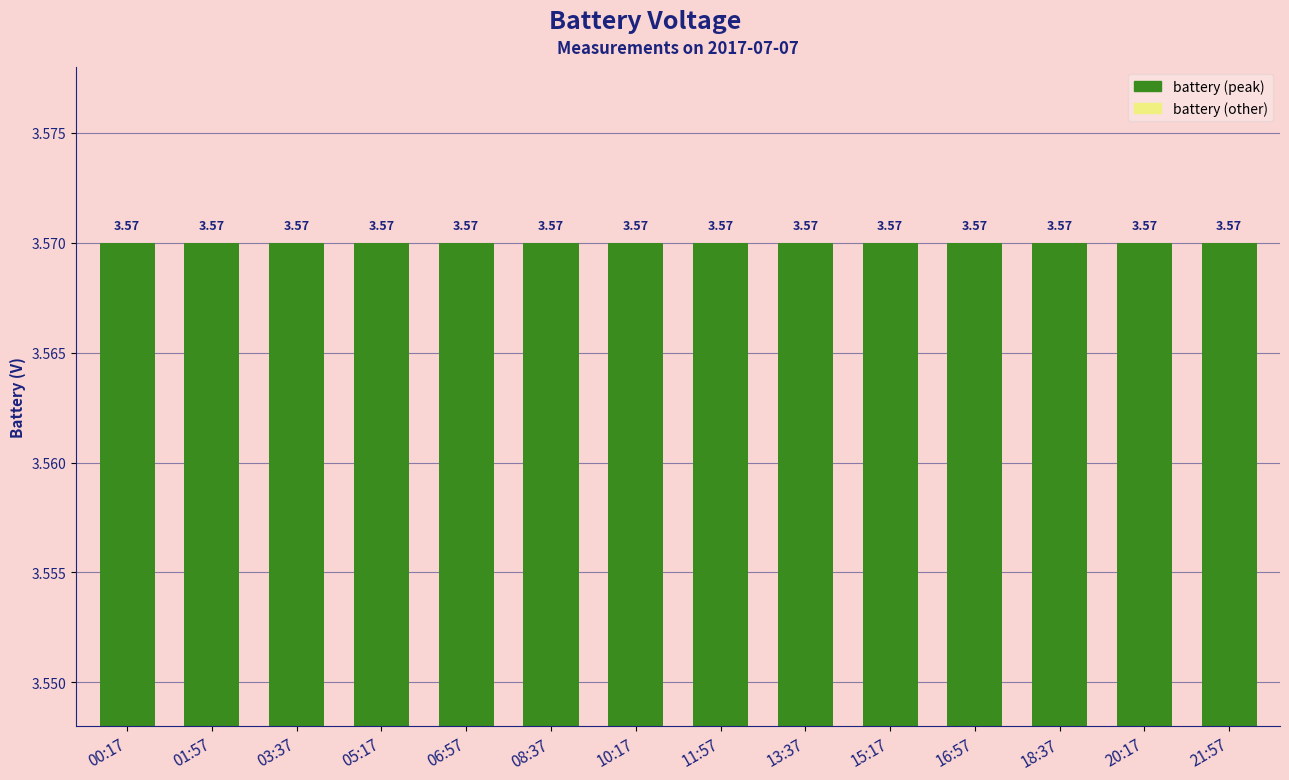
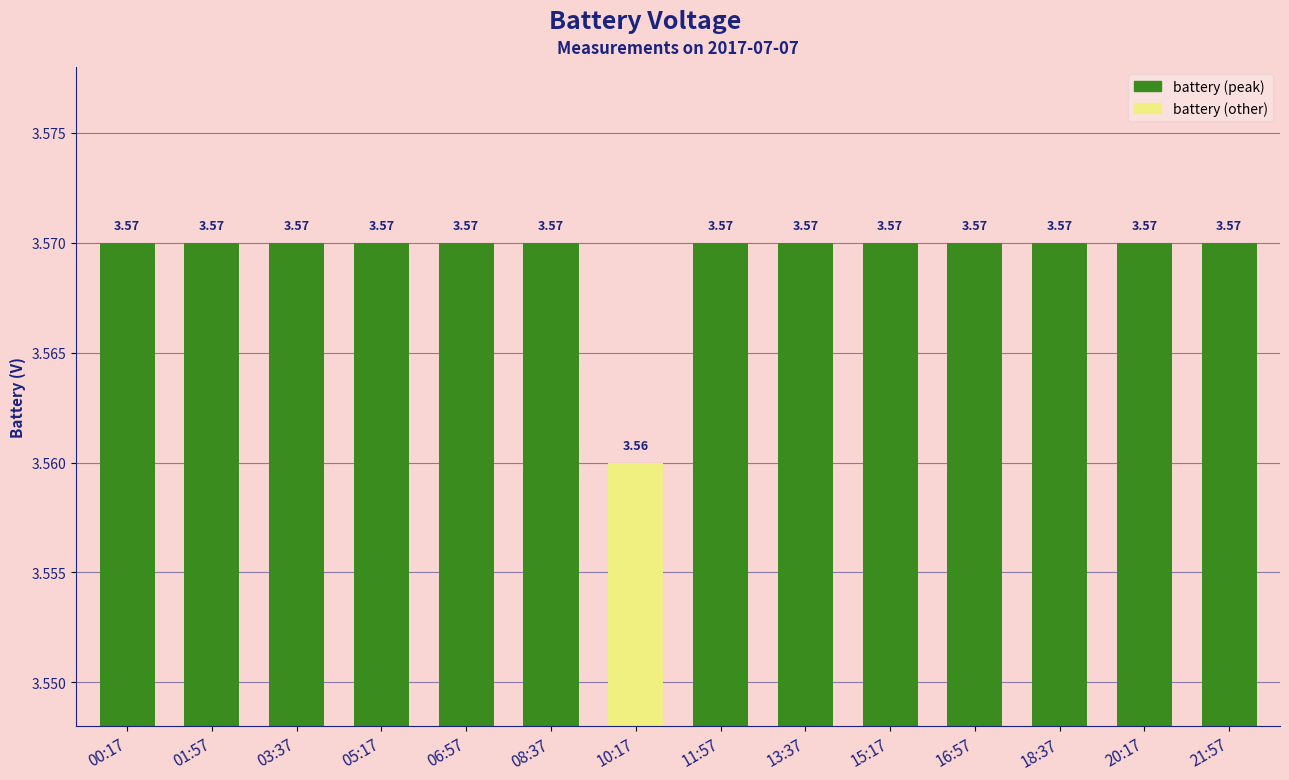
  {
    "00:17": 3.57,
    "01:57": 3.57,
    "03:37": 3.57,
    "05:17": 3.57,
    "06:57": 3.57,
    "08:37": 3.57,
-   "10:17": 3.57,
+   "10:17": 3.56,
    "11:57": 3.57,
    "13:37": 3.57,
    "15:17": 3.57,
    "16:57": 3.57,
    "18:37": 3.57,
    "20:17": 3.57,
    "21:57": 3.57
  }
